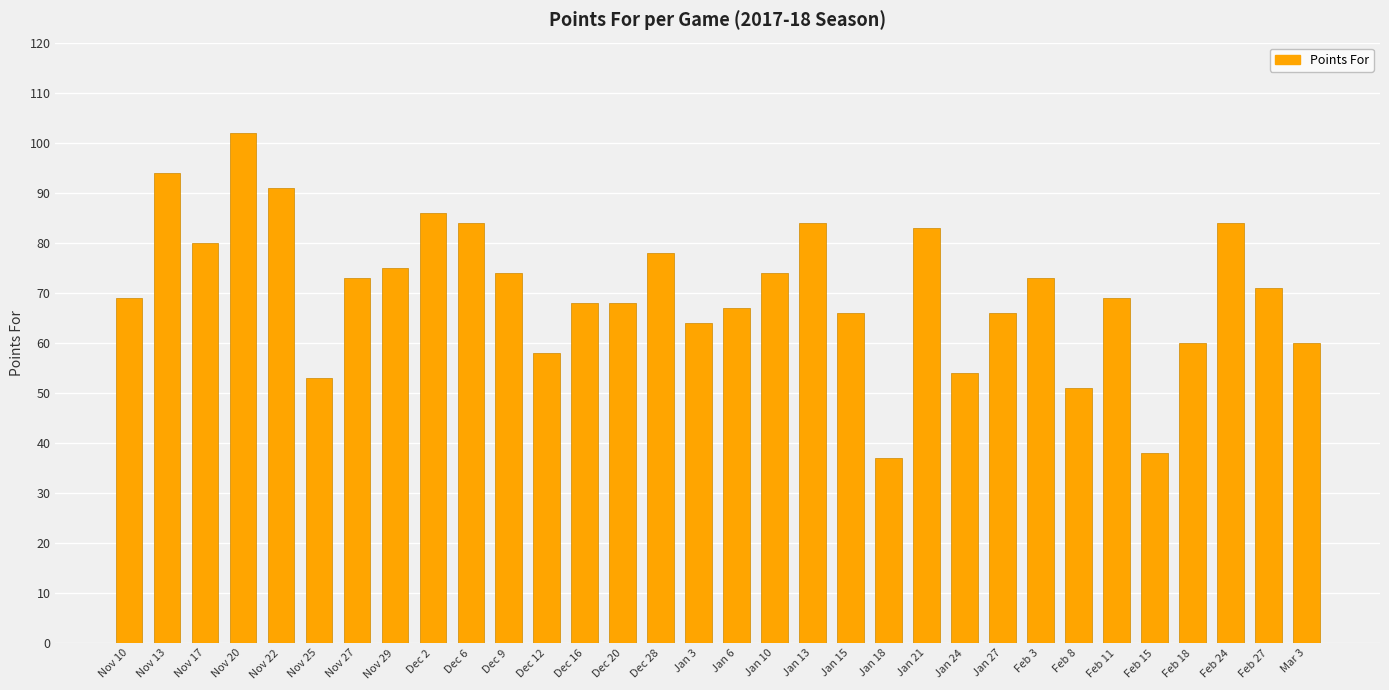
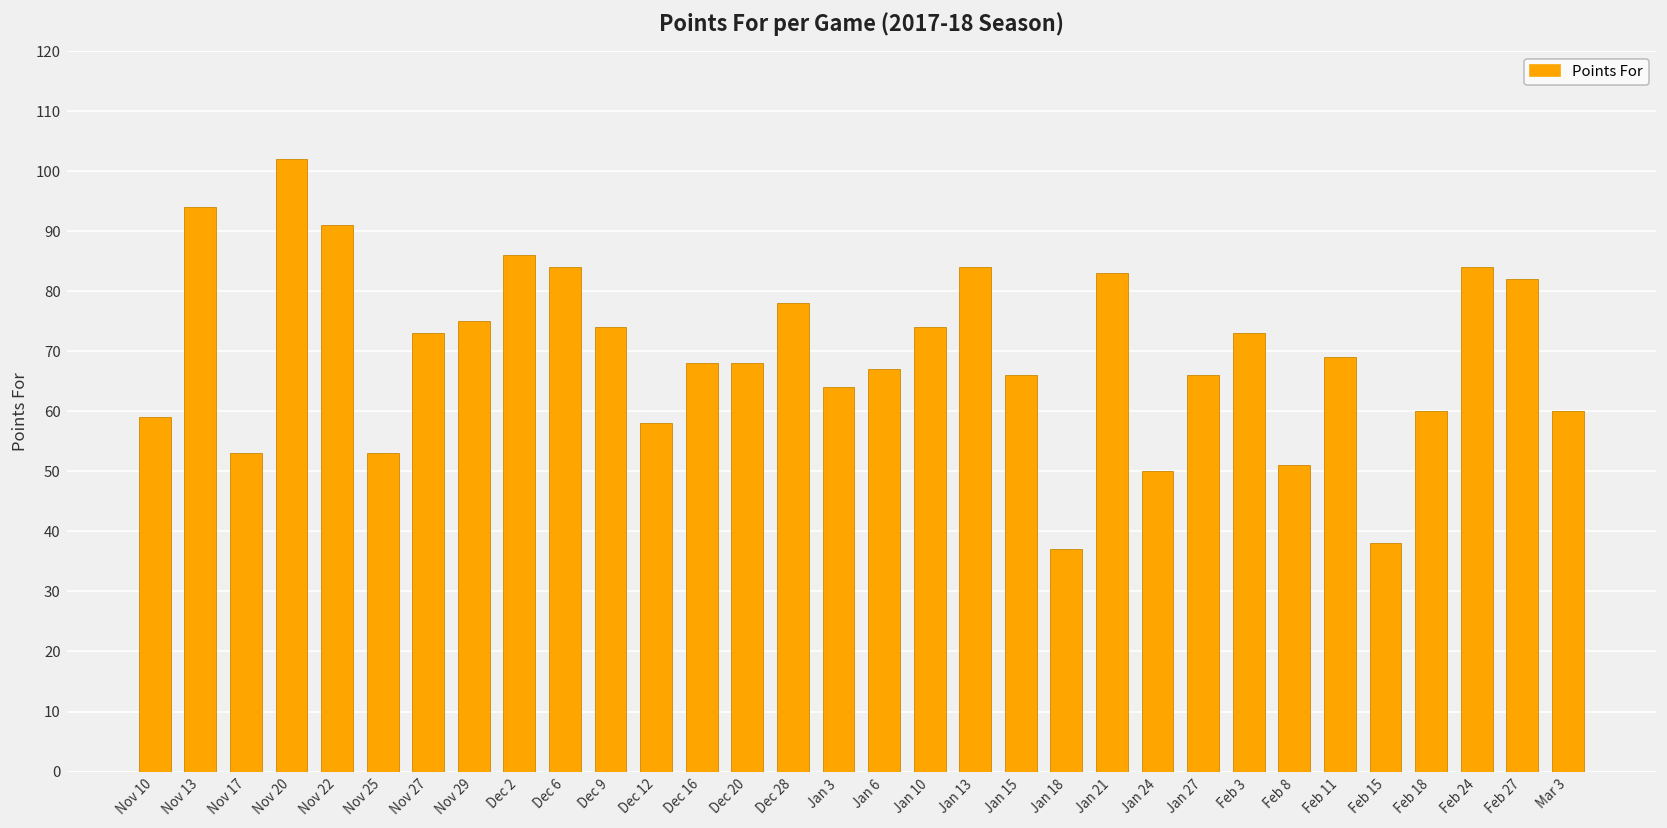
  {
-   "Nov 10": 69,
+   "Nov 10": 59,
    "Nov 13": 94,
-   "Nov 17": 80,
+   "Nov 17": 53,
    "Nov 20": 102,
    "Nov 22": 91,
    "Nov 25": 53,
    "Nov 27": 73,
    "Nov 29": 75,
    "Dec 2": 86,
    "Dec 6": 84,
    "Dec 9": 74,
    "Dec 12": 58,
    "Dec 16": 68,
    "Dec 20": 68,
    "Dec 28": 78,
    "Jan 3": 64,
    "Jan 6": 67,
    "Jan 10": 74,
    "Jan 13": 84,
    "Jan 15": 66,
    "Jan 18": 37,
    "Jan 21": 83,
-   "Jan 24": 54,
+   "Jan 24": 50,
    "Jan 27": 66,
    "Feb 3": 73,
    "Feb 8": 51,
    "Feb 11": 69,
    "Feb 15": 38,
    "Feb 18": 60,
    "Feb 24": 84,
-   "Feb 27": 71,
+   "Feb 27": 82,
    "Mar 3": 60
  }
